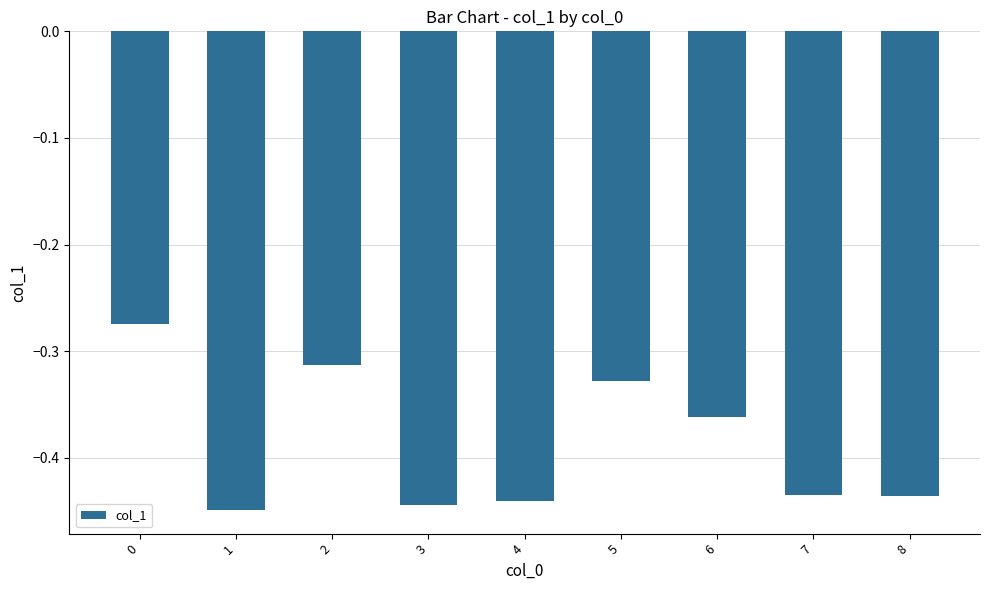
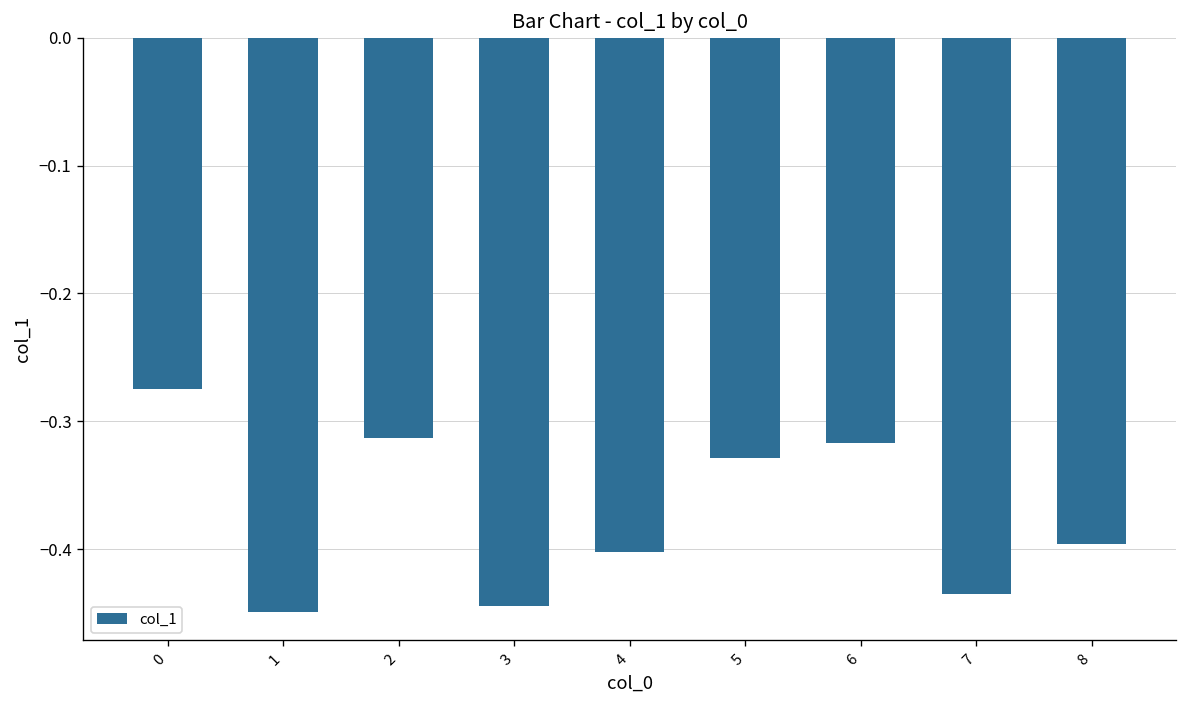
  {
    "0": -0.275,
    "1": -0.449,
    "2": -0.313,
    "3": -0.444,
-   "4": -0.441,
+   "4": -0.402,
    "5": -0.328,
-   "6": -0.362,
+   "6": -0.317,
    "7": -0.435,
-   "8": -0.436
+   "8": -0.396
  }
